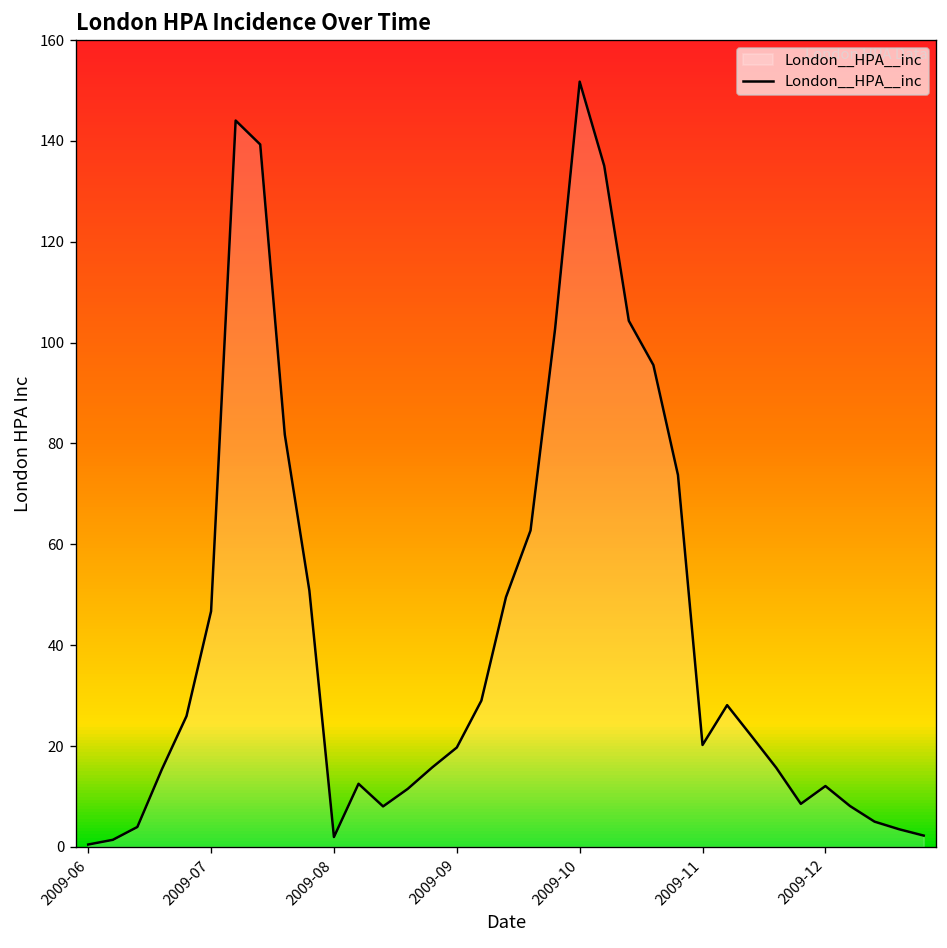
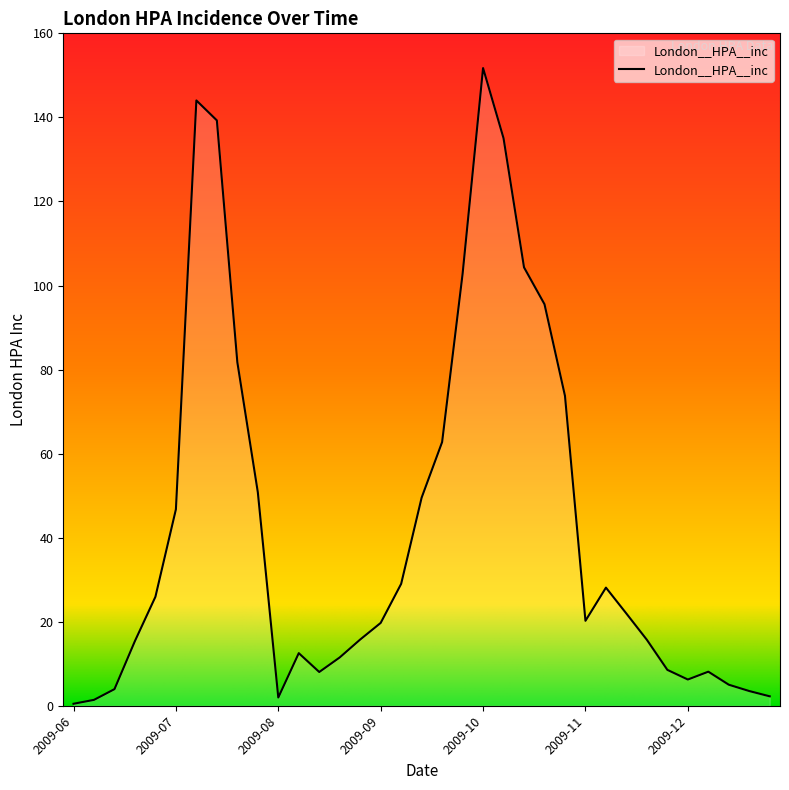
  {
    "2009-06": 0,
    "2009-07": 47,
    "2009-08": 2,
    "2009-09": 20,
    "2009-10": 152,
    "2009-11": 20,
-   "2009-12": 12
+   "2009-12": 6
  }
